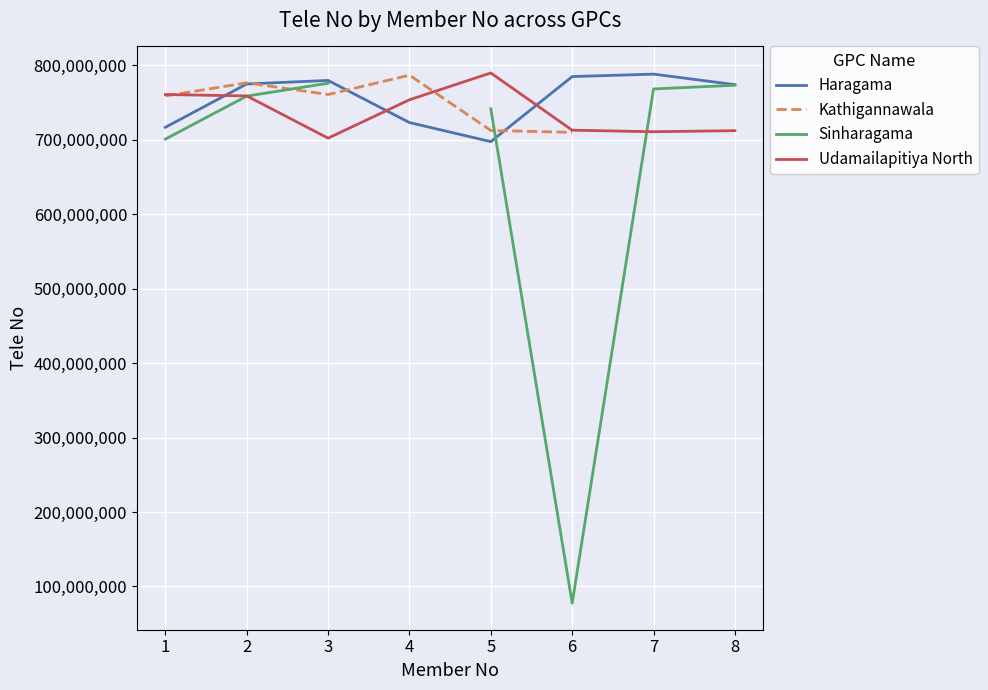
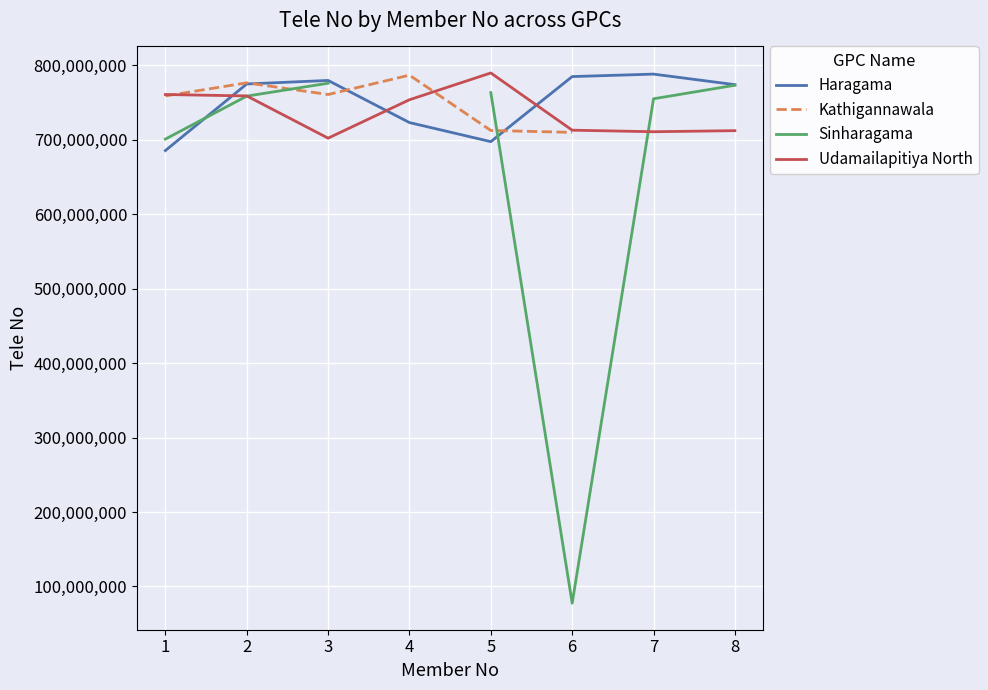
  {
    "Haragama": {
-     "1": "720,000,000",
+     "1": "690,000,000",
      "3": "780,000,000",
      "4": "720,000,000",
      "5": "700,000,000",
      "6": "790,000,000",
      "7": "790,000,000"
    },
    "Sinharagama": {
      "1": "700,000,000",
      "3": "780,000,000",
-     "5": "740,000,000",
+     "5": "760,000,000",
      "6": "80,000,000",
-     "7": "770,000,000"
+     "7": "760,000,000"
    }
  }
